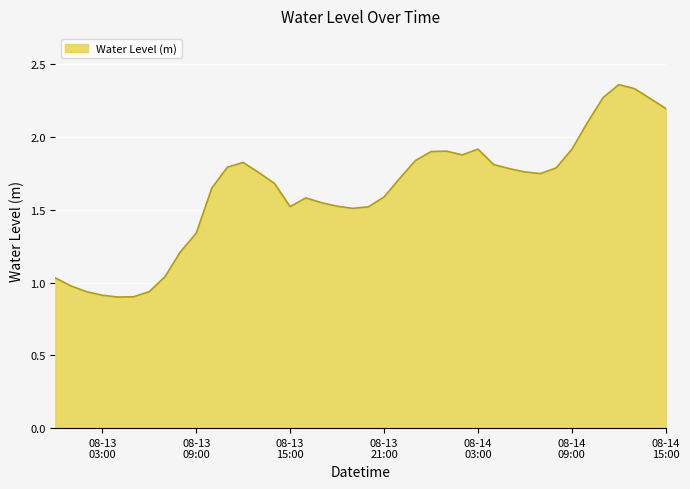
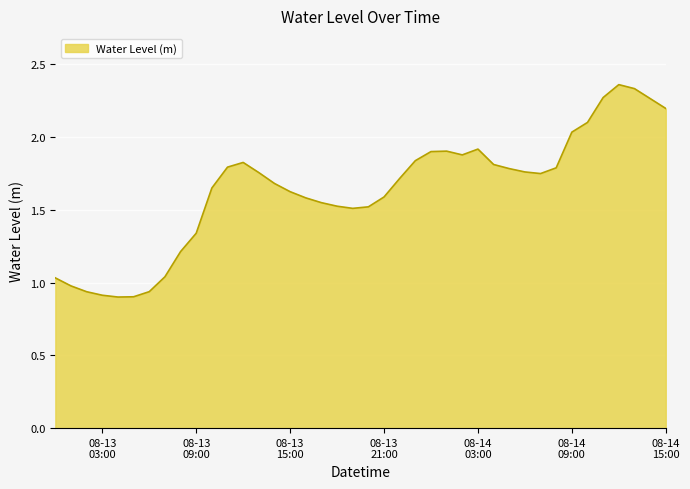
  {
    "08-13 03:00": 0.91,
    "08-13 09:00": 1.34,
-   "08-13 15:00": 1.52,
+   "08-13 15:00": 1.63,
    "08-13 21:00": 1.59,
    "08-14 03:00": 1.92,
-   "08-14 09:00": 1.92,
+   "08-14 09:00": 2.03,
    "08-14 15:00": 2.20
  }
